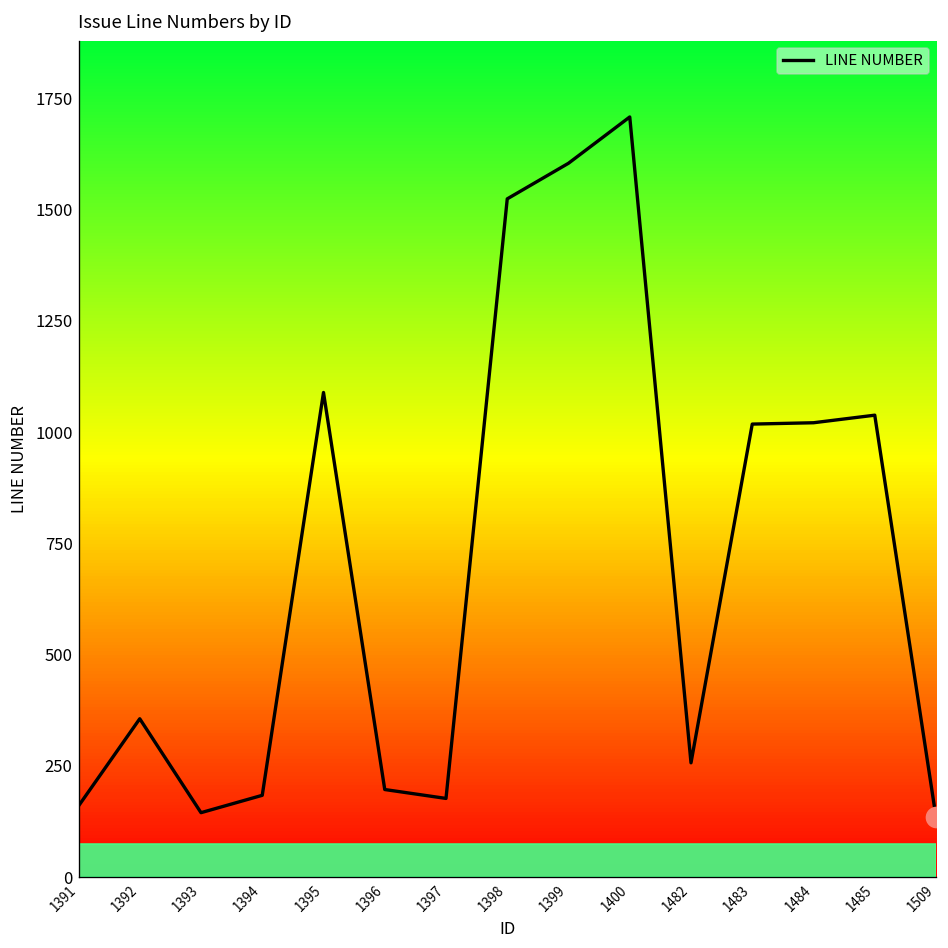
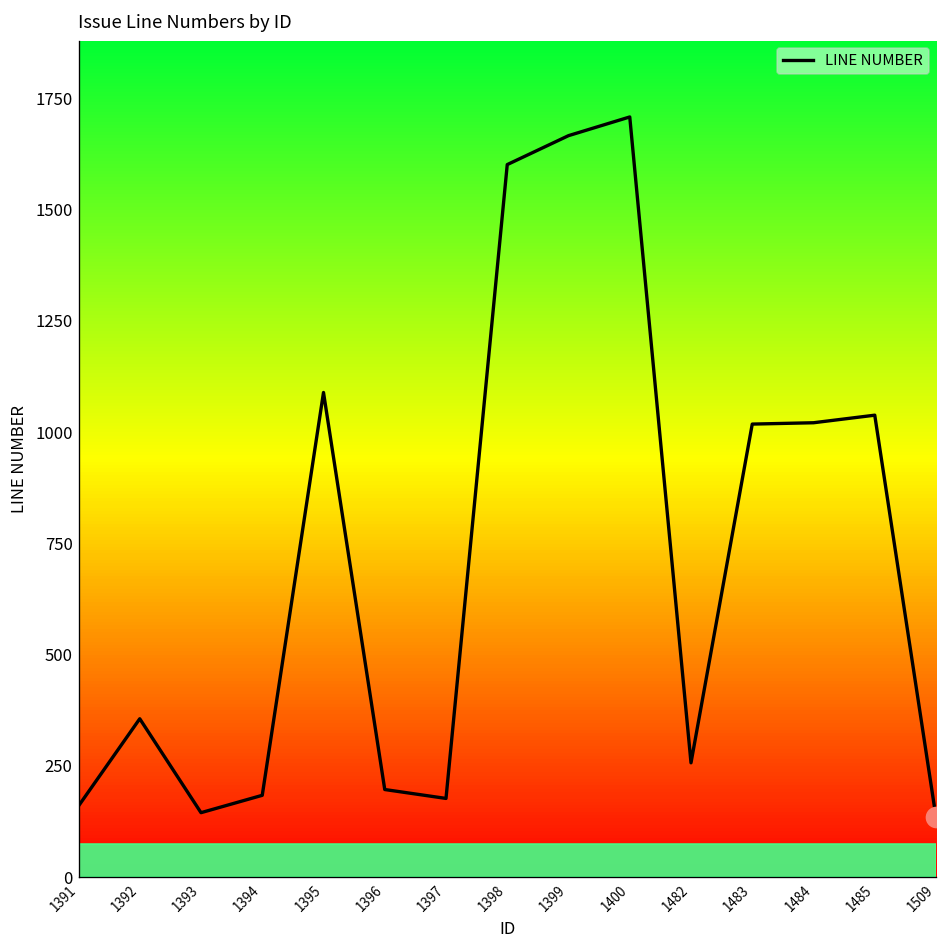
  {
    "LINE NUMBER": {
      "1391": 160,
      "1392": 360,
      "1393": 150,
      "1394": 180,
      "1395": 1090,
      "1396": 200,
      "1397": 180,
-     "1398": 1520,
-     "1399": 1600,
+     "1398": 1600,
+     "1399": 1670,
      "1400": 1710,
      "1482": 260,
      "1483": 1020,
      "1484": 1020,
      "1485": 1040
    }
  }
